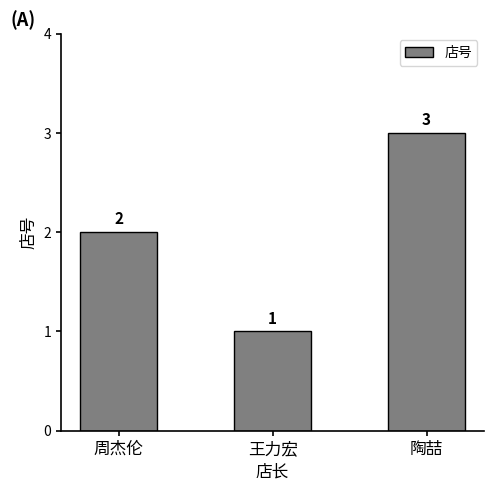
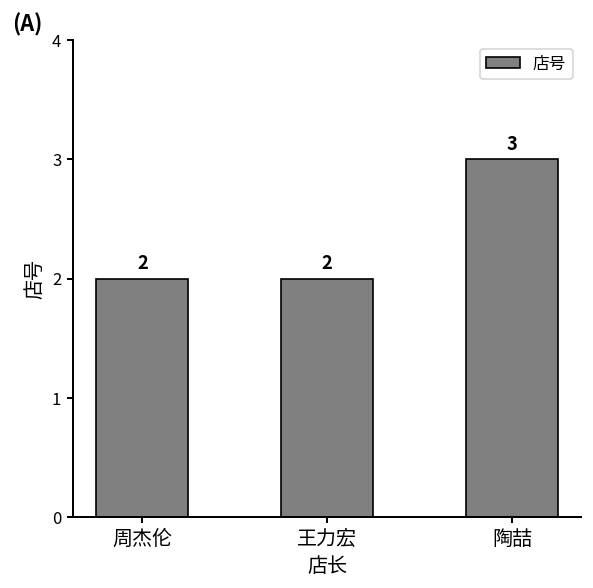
  {
    "周杰伦": 2,
-   "王力宏": 1,
+   "王力宏": 2,
    "陶喆": 3
  }
